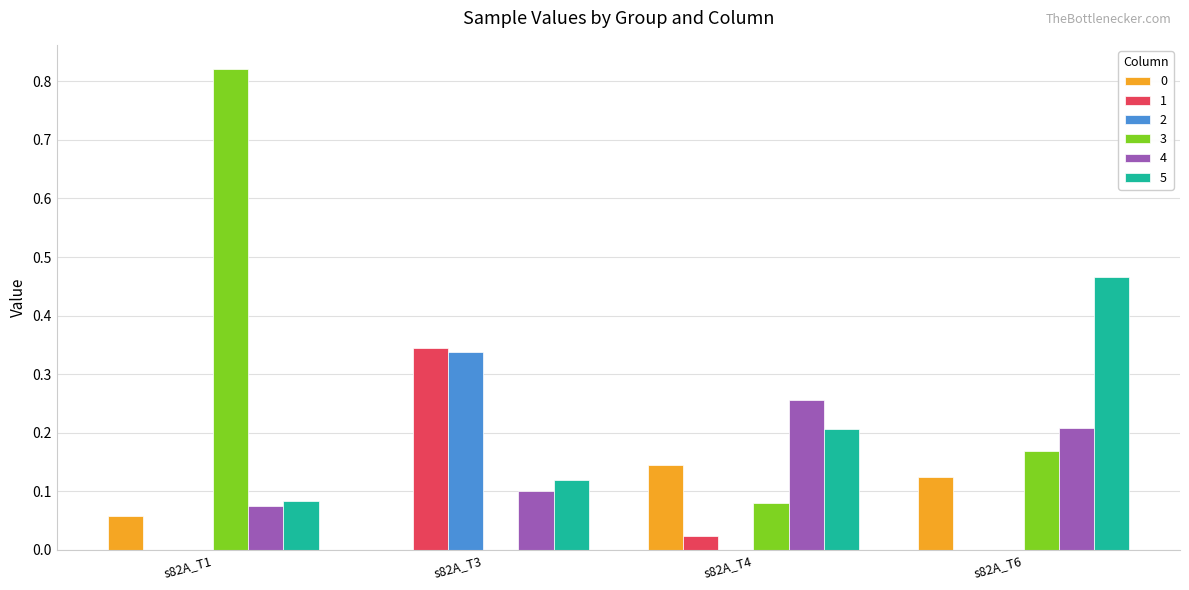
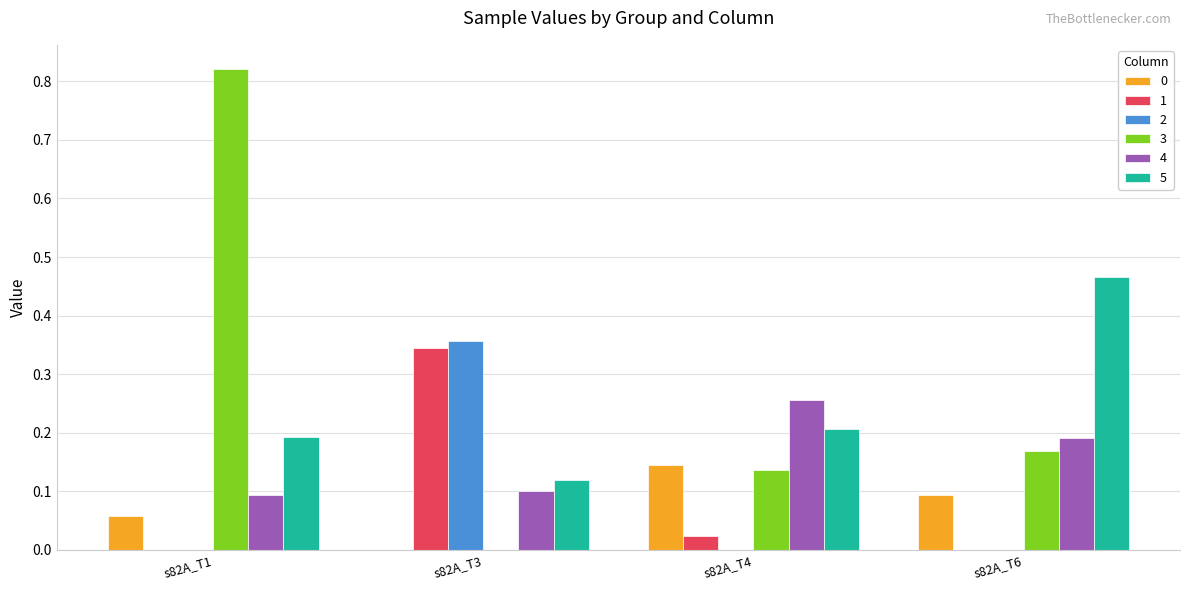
  {
    "0": {
      "s82A_T1": 0.06,
      "s82A_T4": 0.15,
-     "s82A_T6": 0.12
+     "s82A_T6": 0.09
    },
    "1": {
      "s82A_T3": 0.34,
      "s82A_T4": 0.02
    },
    "2": {
-     "s82A_T3": 0.34
+     "s82A_T3": 0.36
    },
    "3": {
      "s82A_T1": 0.82,
-     "s82A_T4": 0.08,
+     "s82A_T4": 0.14,
      "s82A_T6": 0.17
    },
    "4": {
-     "s82A_T1": 0.07,
+     "s82A_T1": 0.09,
      "s82A_T3": 0.10,
      "s82A_T4": 0.26,
-     "s82A_T6": 0.21
+     "s82A_T6": 0.19
    },
    "5": {
-     "s82A_T1": 0.08,
+     "s82A_T1": 0.19,
      "s82A_T3": 0.12,
      "s82A_T4": 0.21,
      "s82A_T6": 0.47
    }
  }
